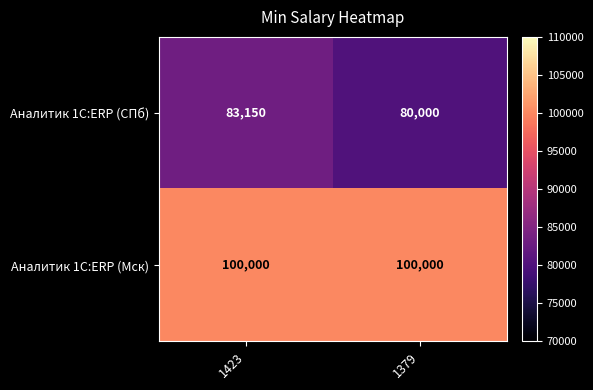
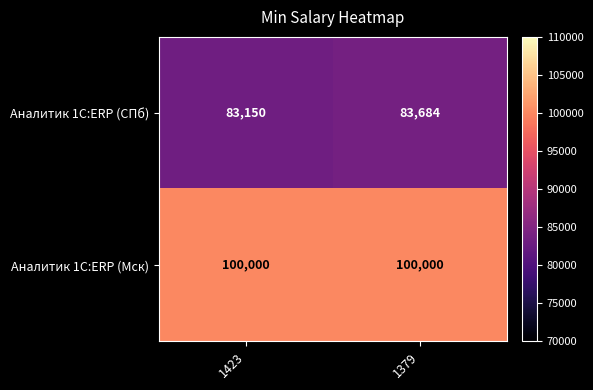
  {
    "Аналитик 1С:ERP (СПб)": {
      "1423": "83,150",
-     "1379": "80,000"
+     "1379": "83,684"
    },
    "Аналитик 1С:ERP (Мск)": {
      "1423": "100,000",
      "1379": "100,000"
    }
  }
